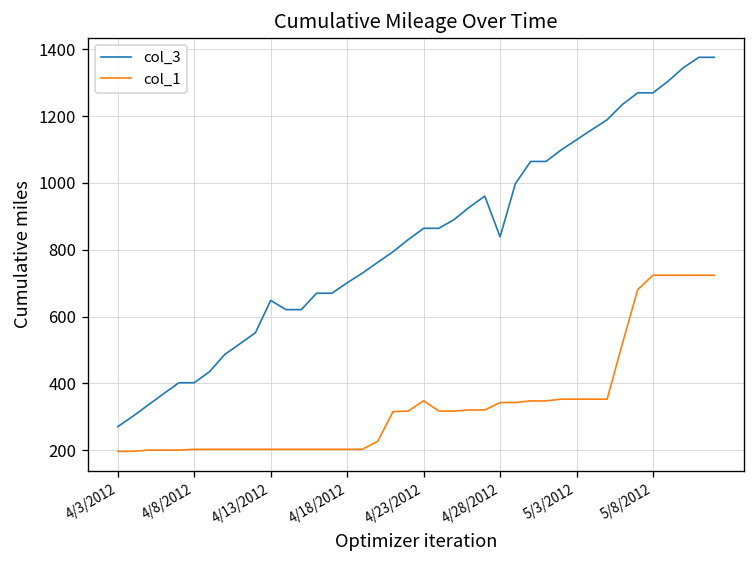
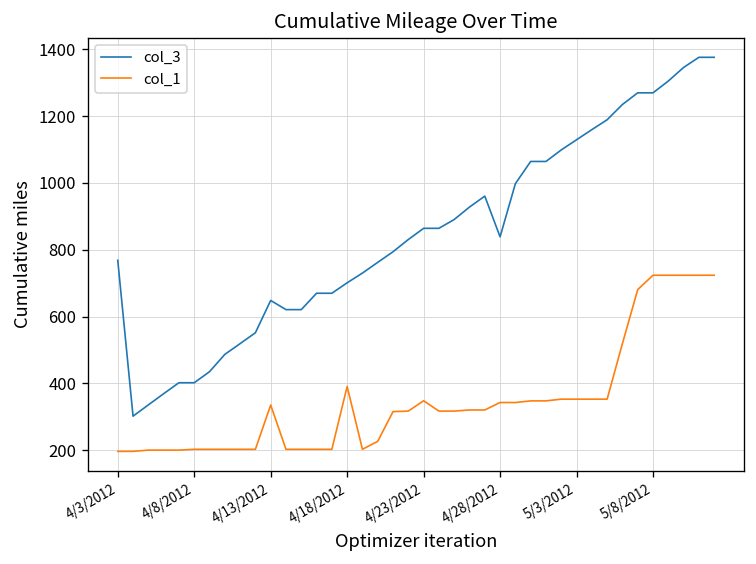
  {
    "col_3": {
-     "4/3/2012": 270,
+     "4/3/2012": 770,
      "4/8/2012": 400,
      "4/13/2012": 650,
      "4/18/2012": 700,
      "4/23/2012": 860,
      "4/28/2012": 840,
      "5/3/2012": 1130,
      "5/8/2012": 1270
    },
    "col_1": {
      "4/3/2012": 200,
      "4/8/2012": 200,
-     "4/13/2012": 200,
-     "4/18/2012": 200,
+     "4/13/2012": 340,
+     "4/18/2012": 390,
      "4/23/2012": 350,
      "4/28/2012": 340,
      "5/3/2012": 350,
      "5/8/2012": 720
    }
  }
